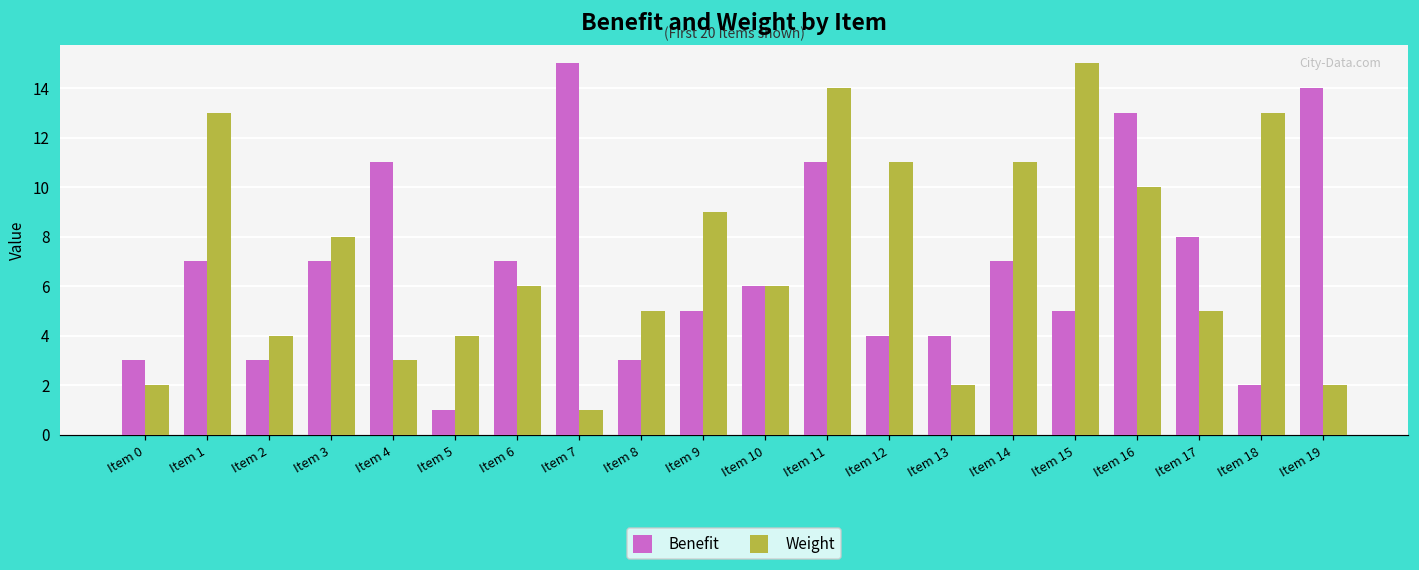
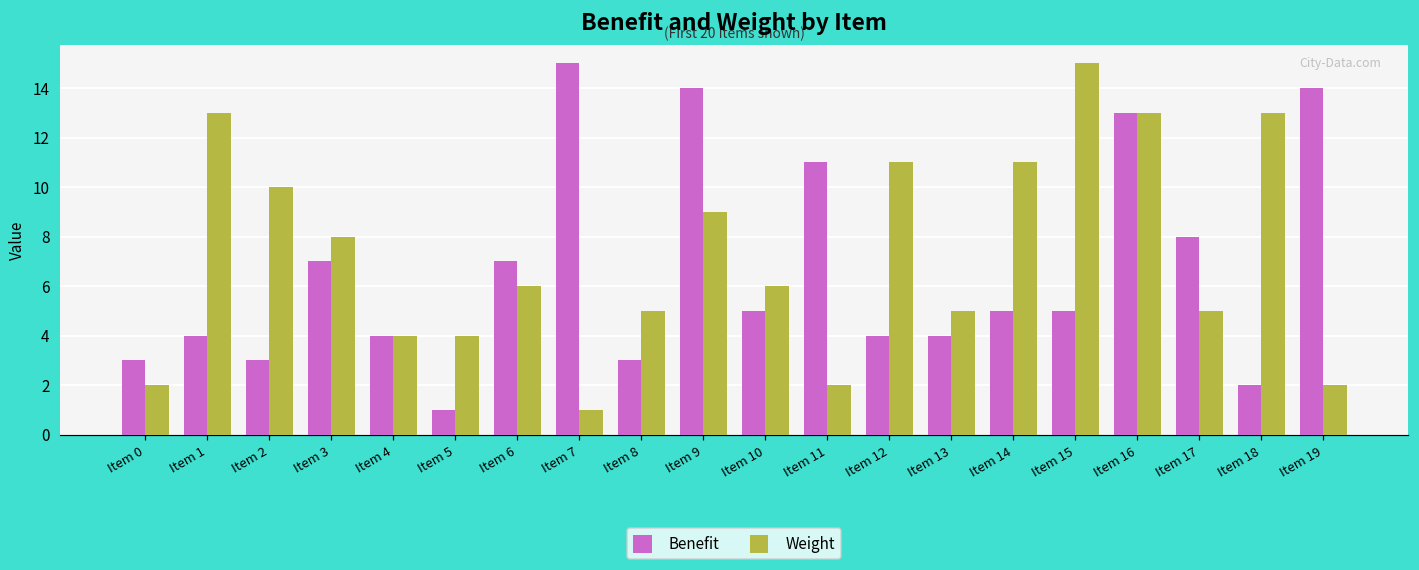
  {
    "Benefit": {
      "Item 0": 3,
-     "Item 1": 7,
+     "Item 1": 4,
      "Item 2": 3,
      "Item 3": 7,
-     "Item 4": 11,
+     "Item 4": 4,
      "Item 5": 1,
      "Item 6": 7,
      "Item 7": 15,
      "Item 8": 3,
-     "Item 9": 5,
-     "Item 10": 6,
+     "Item 9": 14,
+     "Item 10": 5,
      "Item 11": 11,
      "Item 12": 4,
      "Item 13": 4,
-     "Item 14": 7,
+     "Item 14": 5,
      "Item 15": 5,
      "Item 16": 13,
      "Item 17": 8,
      "Item 18": 2,
      "Item 19": 14
    },
    "Weight": {
      "Item 0": 2,
      "Item 1": 13,
-     "Item 2": 4,
+     "Item 2": 10,
      "Item 3": 8,
-     "Item 4": 3,
+     "Item 4": 4,
      "Item 5": 4,
      "Item 6": 6,
      "Item 7": 1,
      "Item 8": 5,
      "Item 9": 9,
      "Item 10": 6,
-     "Item 11": 14,
+     "Item 11": 2,
      "Item 12": 11,
-     "Item 13": 2,
+     "Item 13": 5,
      "Item 14": 11,
      "Item 15": 15,
-     "Item 16": 10,
+     "Item 16": 13,
      "Item 17": 5,
      "Item 18": 13,
      "Item 19": 2
    }
  }
